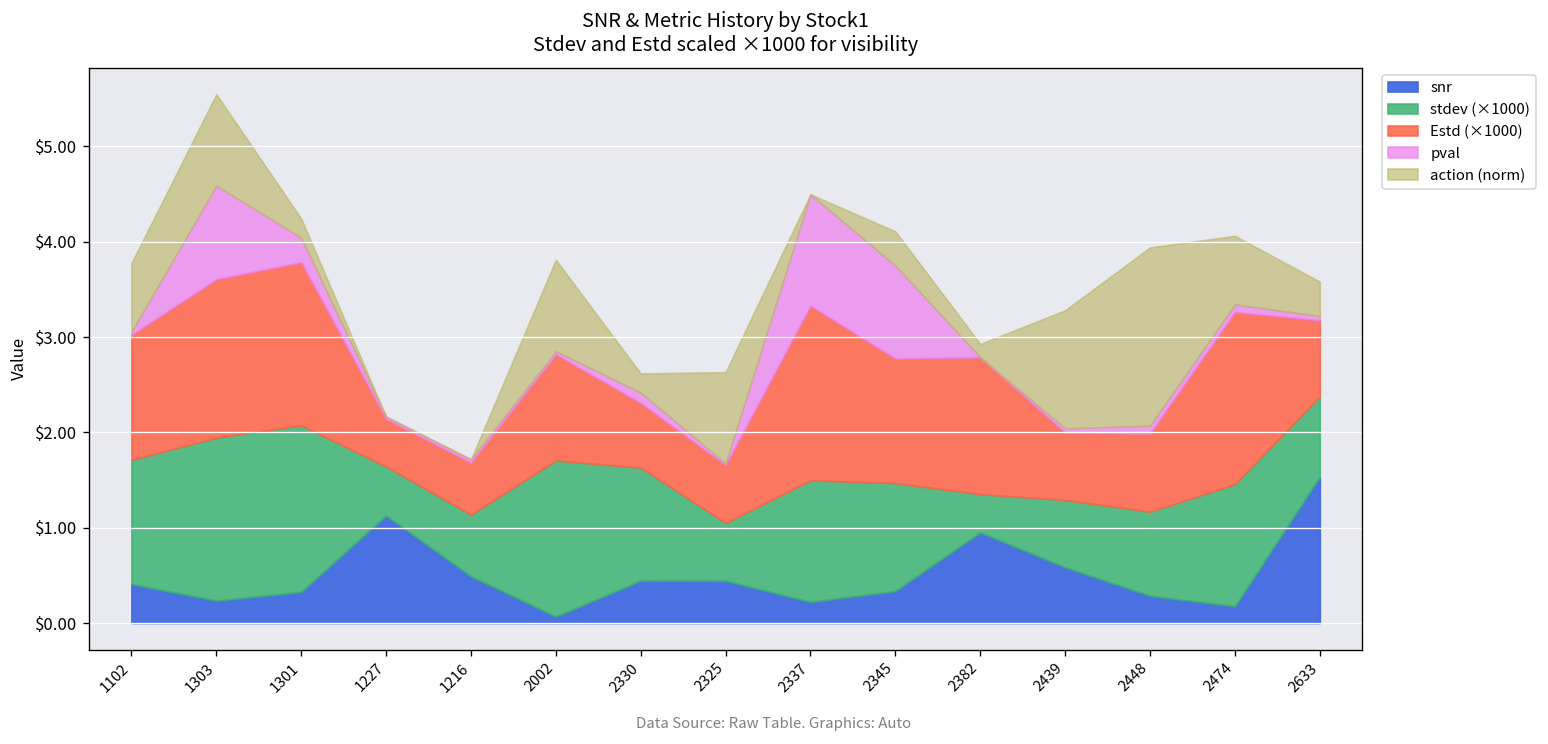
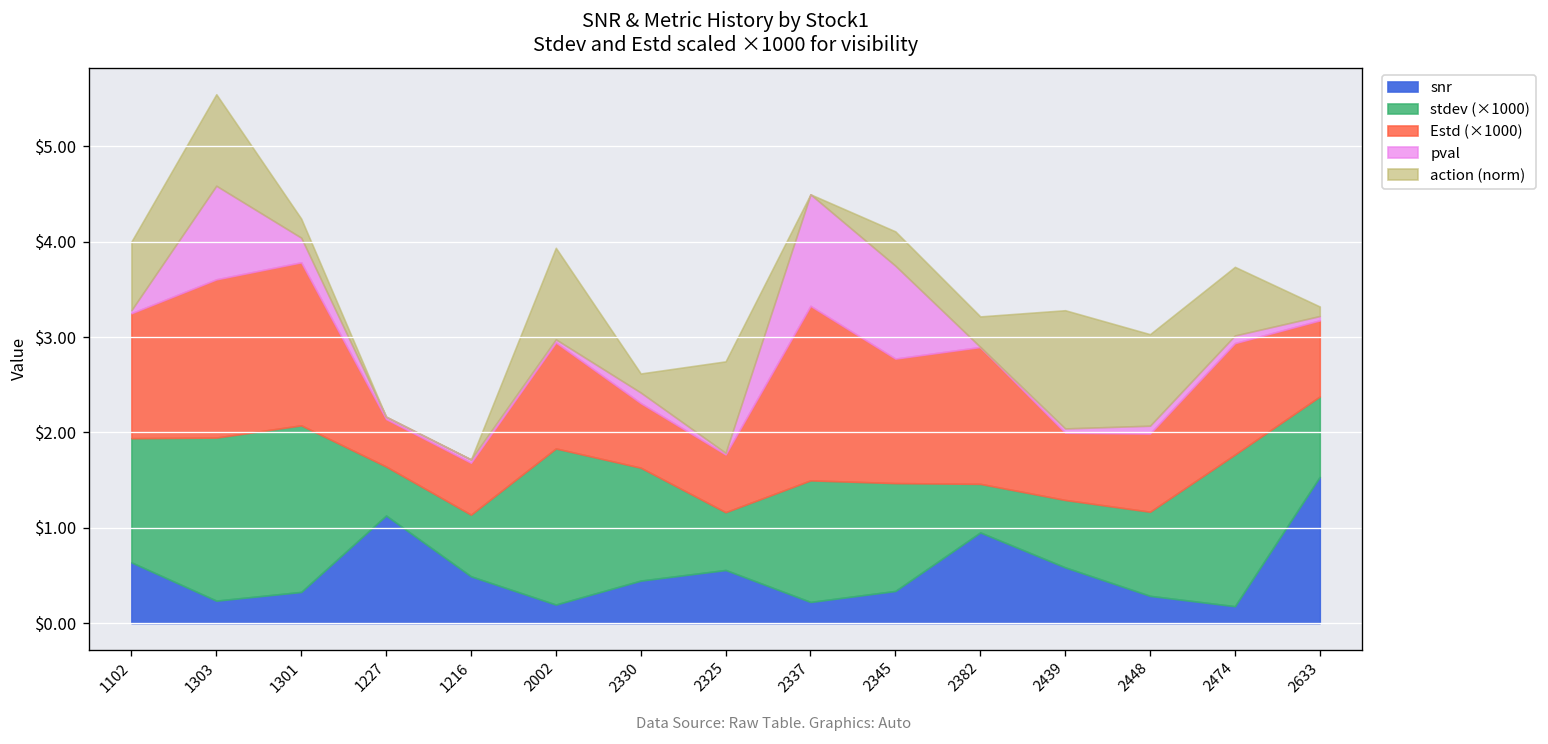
  {
    "snr": {
-     "1102": "$0.4",
+     "1102": "$0.6",
      "1303": "$0.2",
      "1301": "$0.3",
      "1227": "$1.1",
      "1216": "$0.5",
-     "2002": "$0.1",
+     "2002": "$0.2",
      "2330": "$0.4",
-     "2325": "$0.4",
+     "2325": "$0.6",
      "2337": "$0.2",
      "2345": "$0.3",
      "2382": "$1.0",
      "2439": "$0.6",
      "2448": "$0.3",
      "2474": "$0.2",
      "2633": "$1.5"
    },
    "stdev (×1000)": {
      "1102": "$1.3",
      "1303": "$1.7",
      "1301": "$1.7",
      "1227": "$0.5",
      "1216": "$0.6",
      "2002": "$1.6",
      "2330": "$1.2",
      "2325": "$0.6",
      "2337": "$1.3",
      "2345": "$1.1",
-     "2382": "$0.4",
+     "2382": "$0.5",
      "2439": "$0.7",
      "2448": "$0.9",
-     "2474": "$1.3",
+     "2474": "$1.6",
      "2633": "$0.8"
    },
    "Estd (×1000)": {
      "1303": "$1.7",
      "1301": "$1.7",
      "1216": "$0.5",
      "2002": "$1.1",
      "2330": "$0.7",
      "2337": "$1.8",
      "2345": "$1.3",
      "2439": "$0.7",
      "2448": "$0.8",
-     "2474": "$1.8",
+     "2474": "$1.2",
      "2633": "$0.8"
    },
    "pval": {
      "1303": "$1.0",
      "1301": "$0.3",
      "2002": "$0.0",
      "2330": "$0.1",
      "2345": "$1.0",
      "2439": "$0.0",
      "2448": "$0.1",
      "2474": "$0.1",
      "2633": "$0.0"
    },
    "action (norm)": {
      "1102": "$0.7",
      "1303": "$1.0",
      "1301": "$0.2",
      "2002": "$1.0",
      "2330": "$0.2",
      "2325": "$1.0",
      "2345": "$0.4",
-     "2382": "$0.1",
+     "2382": "$0.3",
      "2439": "$1.2",
-     "2448": "$1.9",
+     "2448": "$1.0",
      "2474": "$0.7",
-     "2633": "$0.4"
+     "2633": "$0.1"
    }
  }
